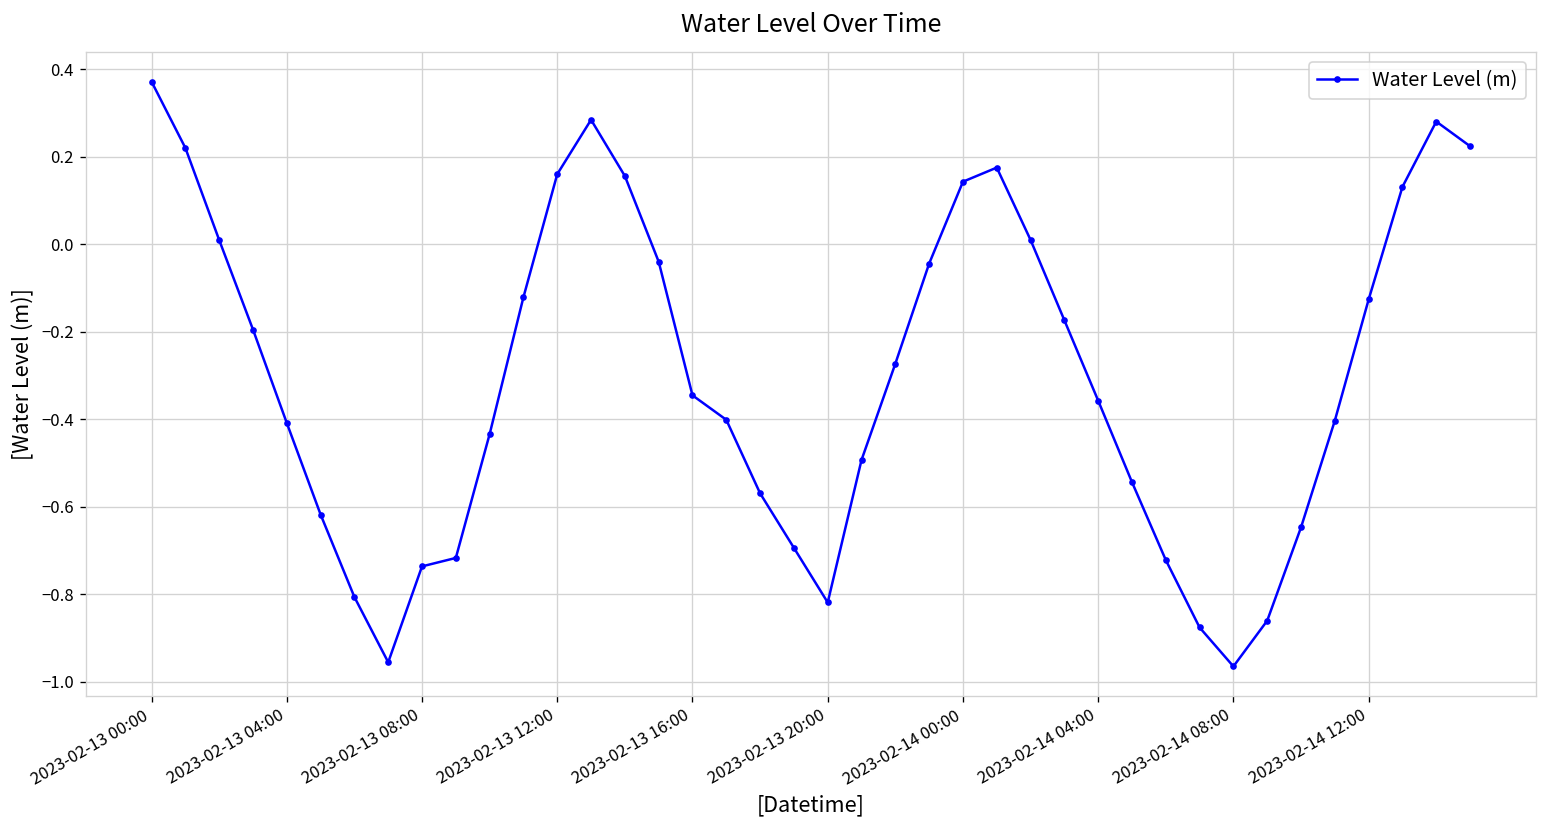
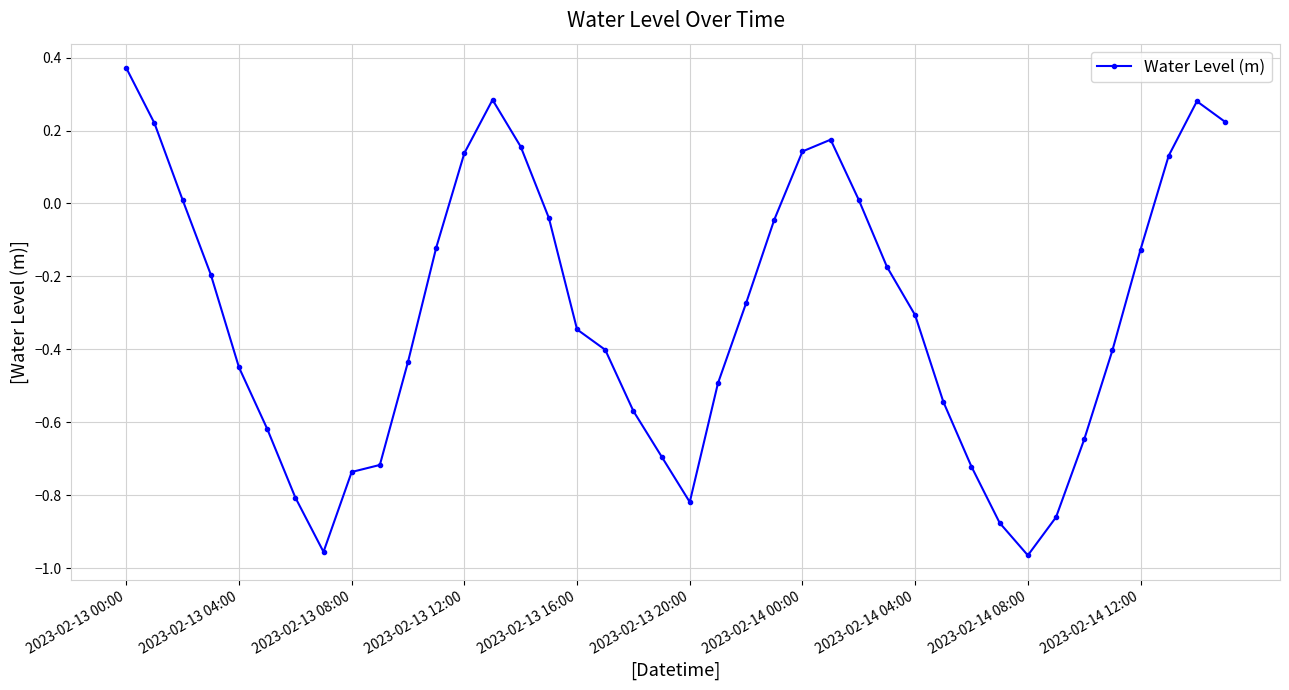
  {
    "2023-02-13 00:00": 0.37,
-   "2023-02-13 04:00": -0.41,
+   "2023-02-13 04:00": -0.45,
    "2023-02-13 08:00": -0.74,
-   "2023-02-13 12:00": 0.16,
+   "2023-02-13 12:00": 0.14,
    "2023-02-13 16:00": -0.35,
    "2023-02-13 20:00": -0.82,
    "2023-02-14 00:00": 0.14,
-   "2023-02-14 04:00": -0.36,
+   "2023-02-14 04:00": -0.31,
    "2023-02-14 08:00": -0.96,
    "2023-02-14 12:00": -0.13
  }
